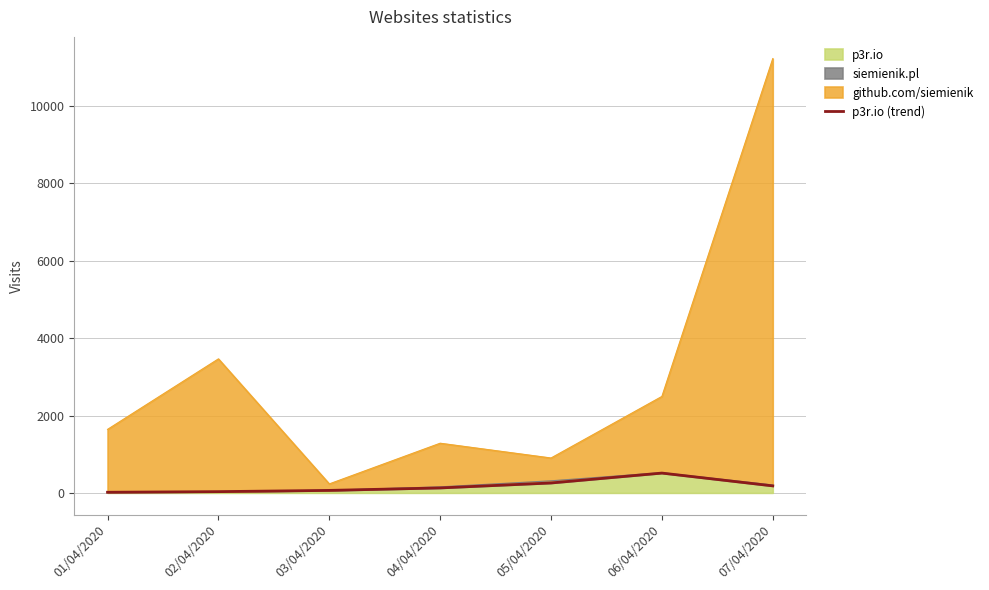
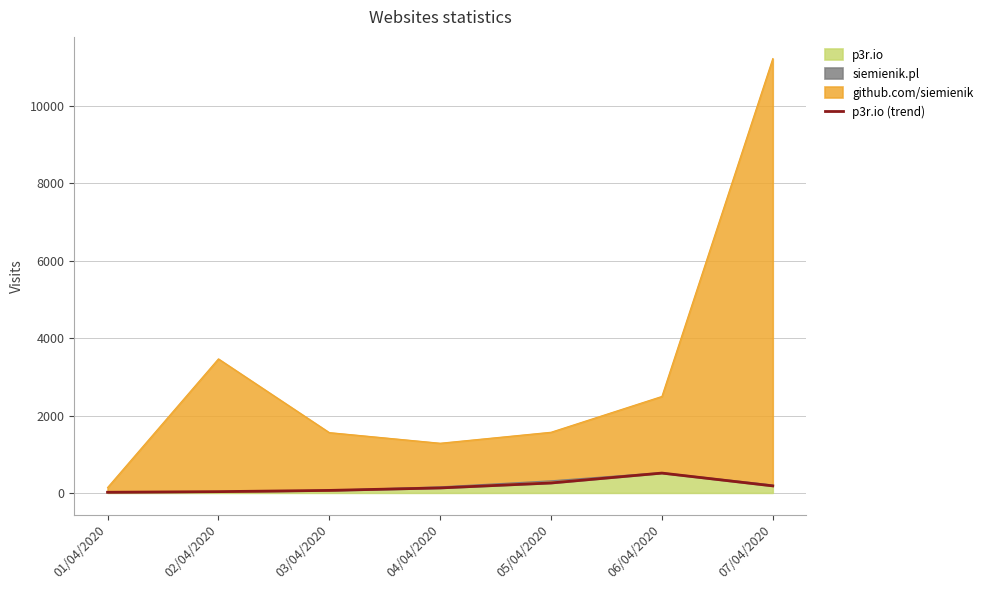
  {
    "github.com/siemienik": {
-     "01/04/2020": 1600,
+     "01/04/2020": 100,
      "02/04/2020": 3400,
-     "03/04/2020": 200,
+     "03/04/2020": 1500,
      "04/04/2020": 1100,
-     "05/04/2020": 600,
+     "05/04/2020": 1300,
      "06/04/2020": 2000,
      "07/04/2020": 11000
    }
  }
